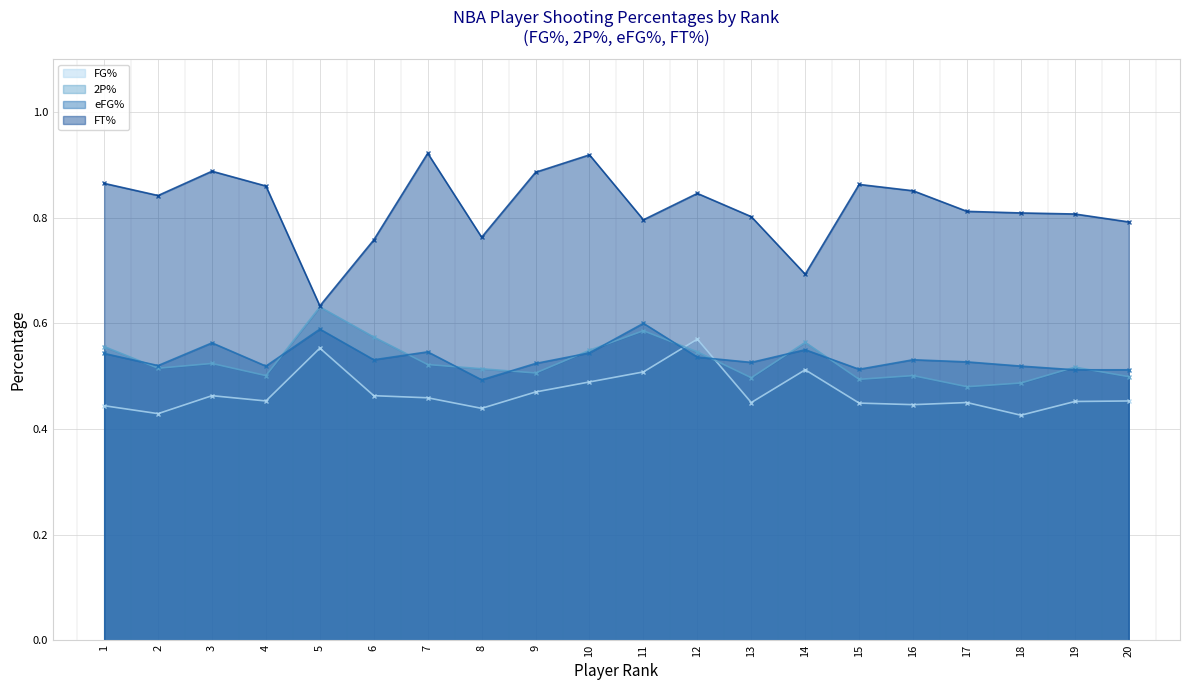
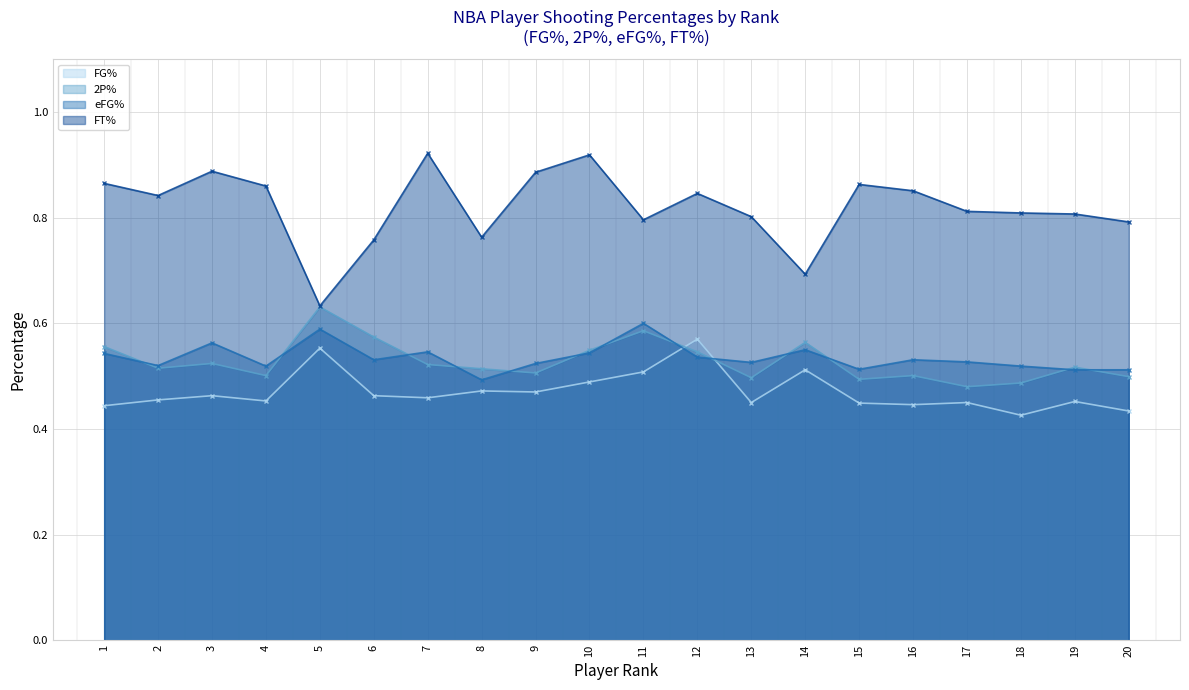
  {
    "FG%": {
      "1": 0.44,
-     "2": 0.43,
+     "2": 0.46,
      "3": 0.46,
      "4": 0.45,
      "5": 0.55,
      "6": 0.46,
      "7": 0.46,
-     "8": 0.44,
+     "8": 0.47,
      "9": 0.47,
      "10": 0.49,
      "11": 0.51,
      "12": 0.57,
      "13": 0.45,
      "14": 0.51,
      "15": 0.45,
      "16": 0.45,
      "17": 0.45,
      "18": 0.43,
      "19": 0.45,
-     "20": 0.45
+     "20": 0.43
    }
  }
